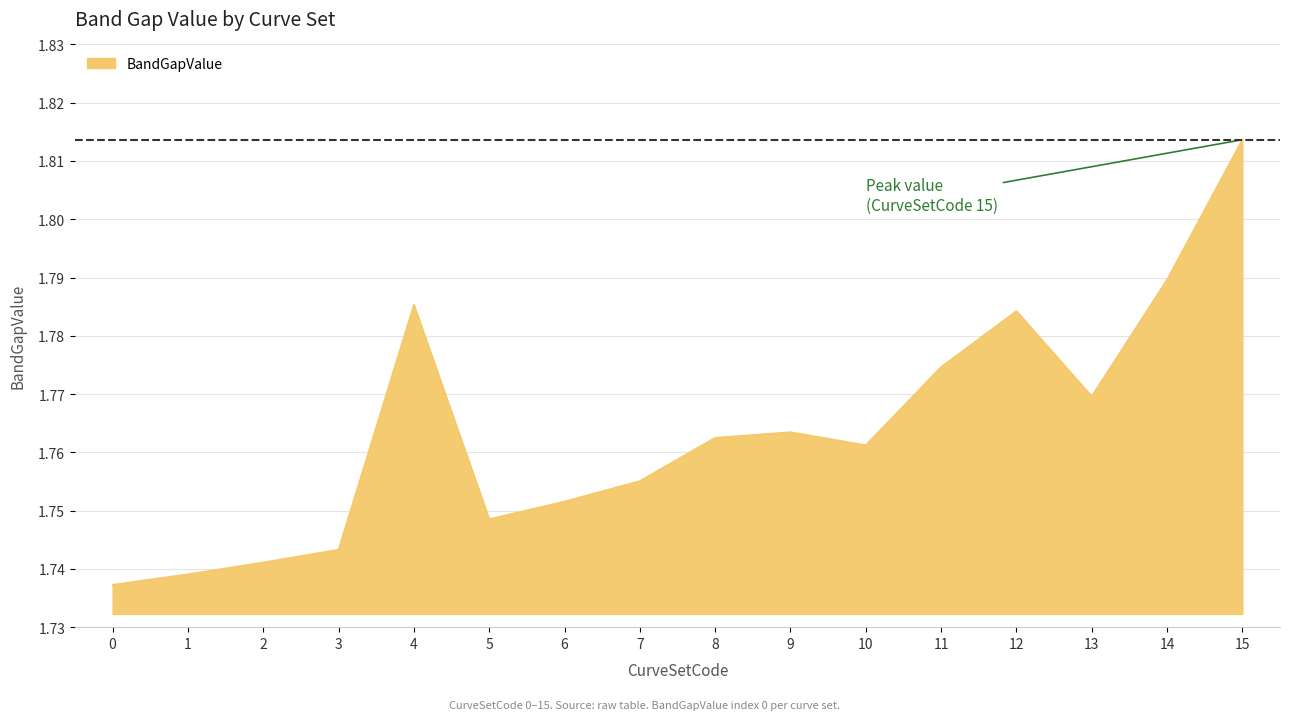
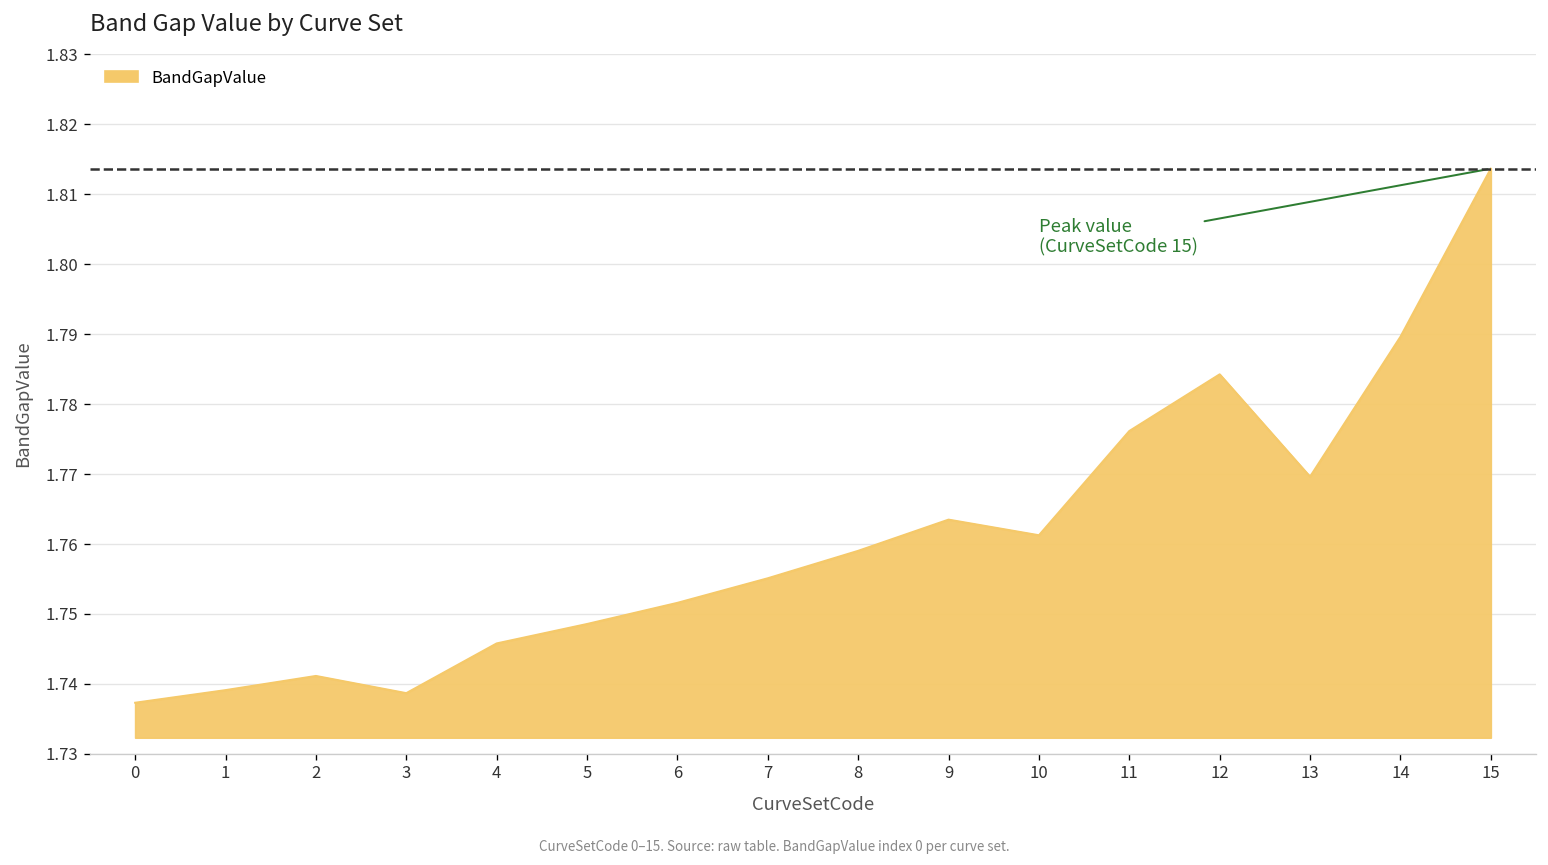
  {
    "0": 1.737,
    "1": 1.739,
    "2": 1.741,
-   "3": 1.743,
-   "4": 1.785,
+   "3": 1.739,
+   "4": 1.746,
    "5": 1.749,
    "6": 1.752,
    "7": 1.755,
-   "8": 1.763,
+   "8": 1.759,
    "9": 1.763,
    "10": 1.761,
-   "11": 1.775,
+   "11": 1.776,
    "12": 1.784,
    "13": 1.770,
    "14": 1.790
  }
